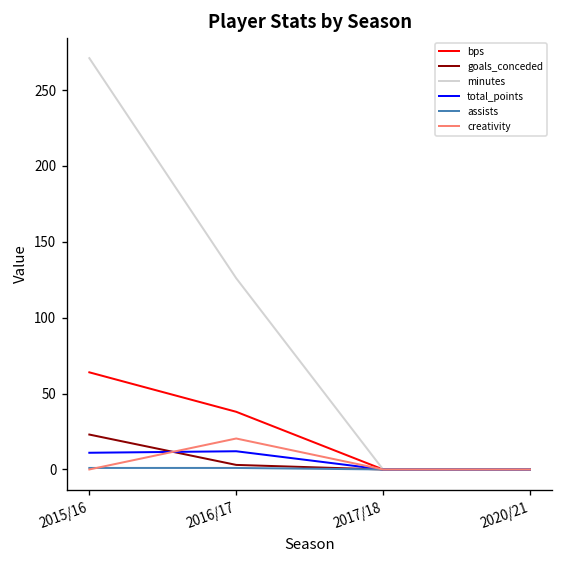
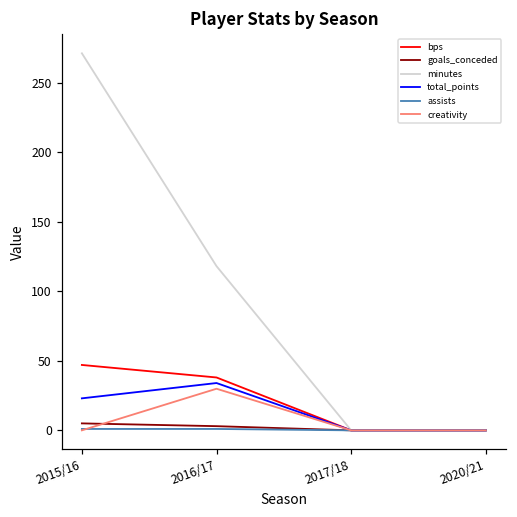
  {
    "bps": {
-     "2015/16": 64,
+     "2015/16": 47,
      "2016/17": 38
    },
    "goals_conceded": {
-     "2015/16": 23,
+     "2015/16": 5,
      "2016/17": 3
    },
    "minutes": {
      "2015/16": 271,
-     "2016/17": 126
+     "2016/17": 118
    },
    "total_points": {
-     "2015/16": 11,
-     "2016/17": 12
+     "2015/16": 23,
+     "2016/17": 34
    },
    "assists": {
      "2016/17": 1
    },
    "creativity": {
-     "2016/17": 20
+     "2016/17": 30
    }
  }
